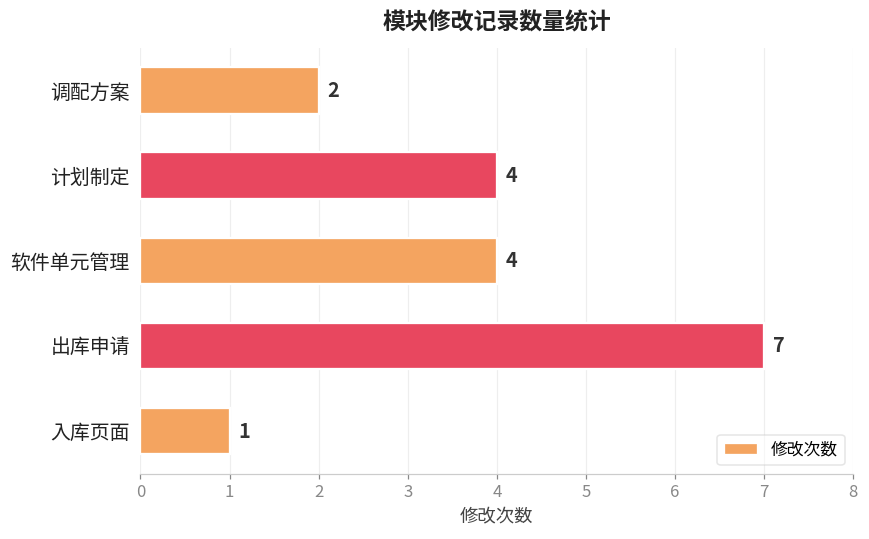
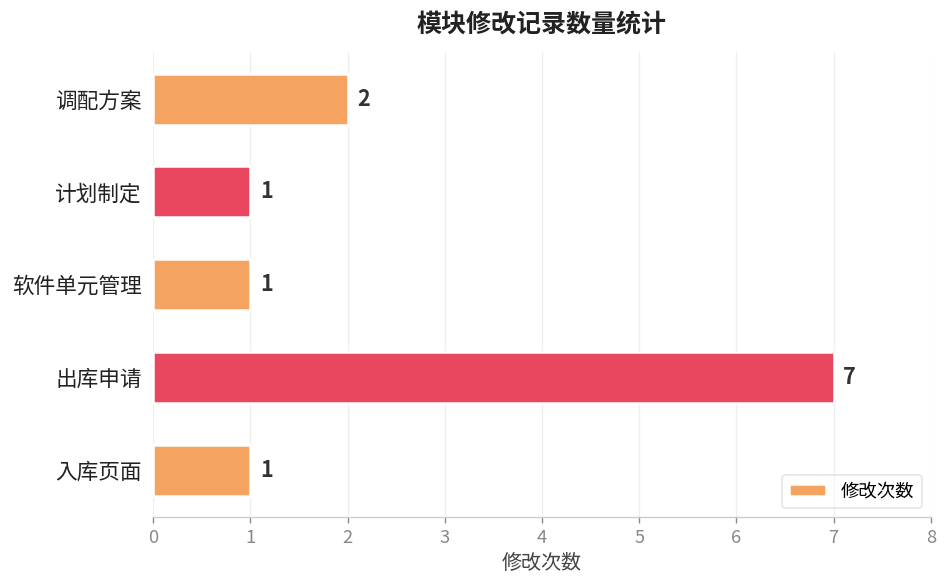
  {
    "调配方案": 2,
-   "计划制定": 4,
-   "软件单元管理": 4,
+   "计划制定": 1,
+   "软件单元管理": 1,
    "出库申请": 7,
    "入库页面": 1
  }
